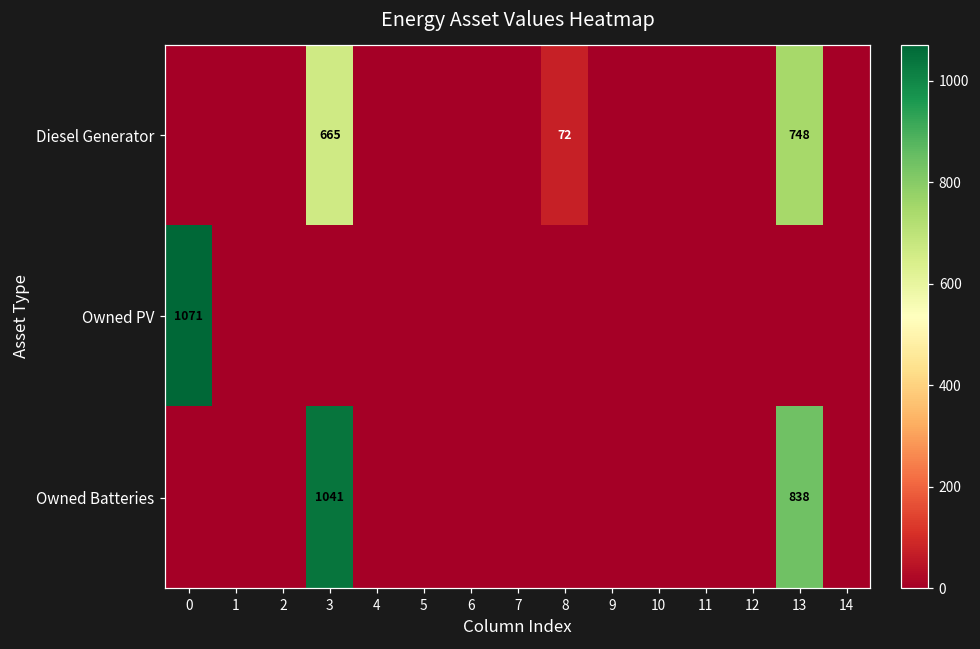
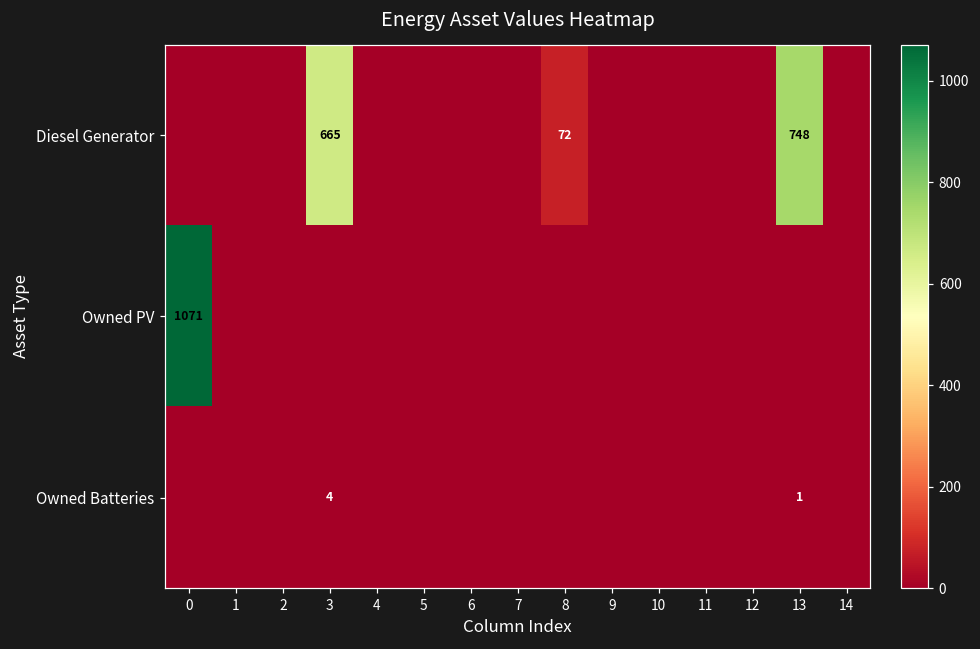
  {
    "Diesel Generator": {
      "3": 665,
      "8": 72,
      "13": 748
    },
    "Owned PV": {
      "0": 1071
    },
    "Owned Batteries": {
-     "3": 1041,
-     "13": 838
+     "3": 4,
+     "13": 1
    }
  }
